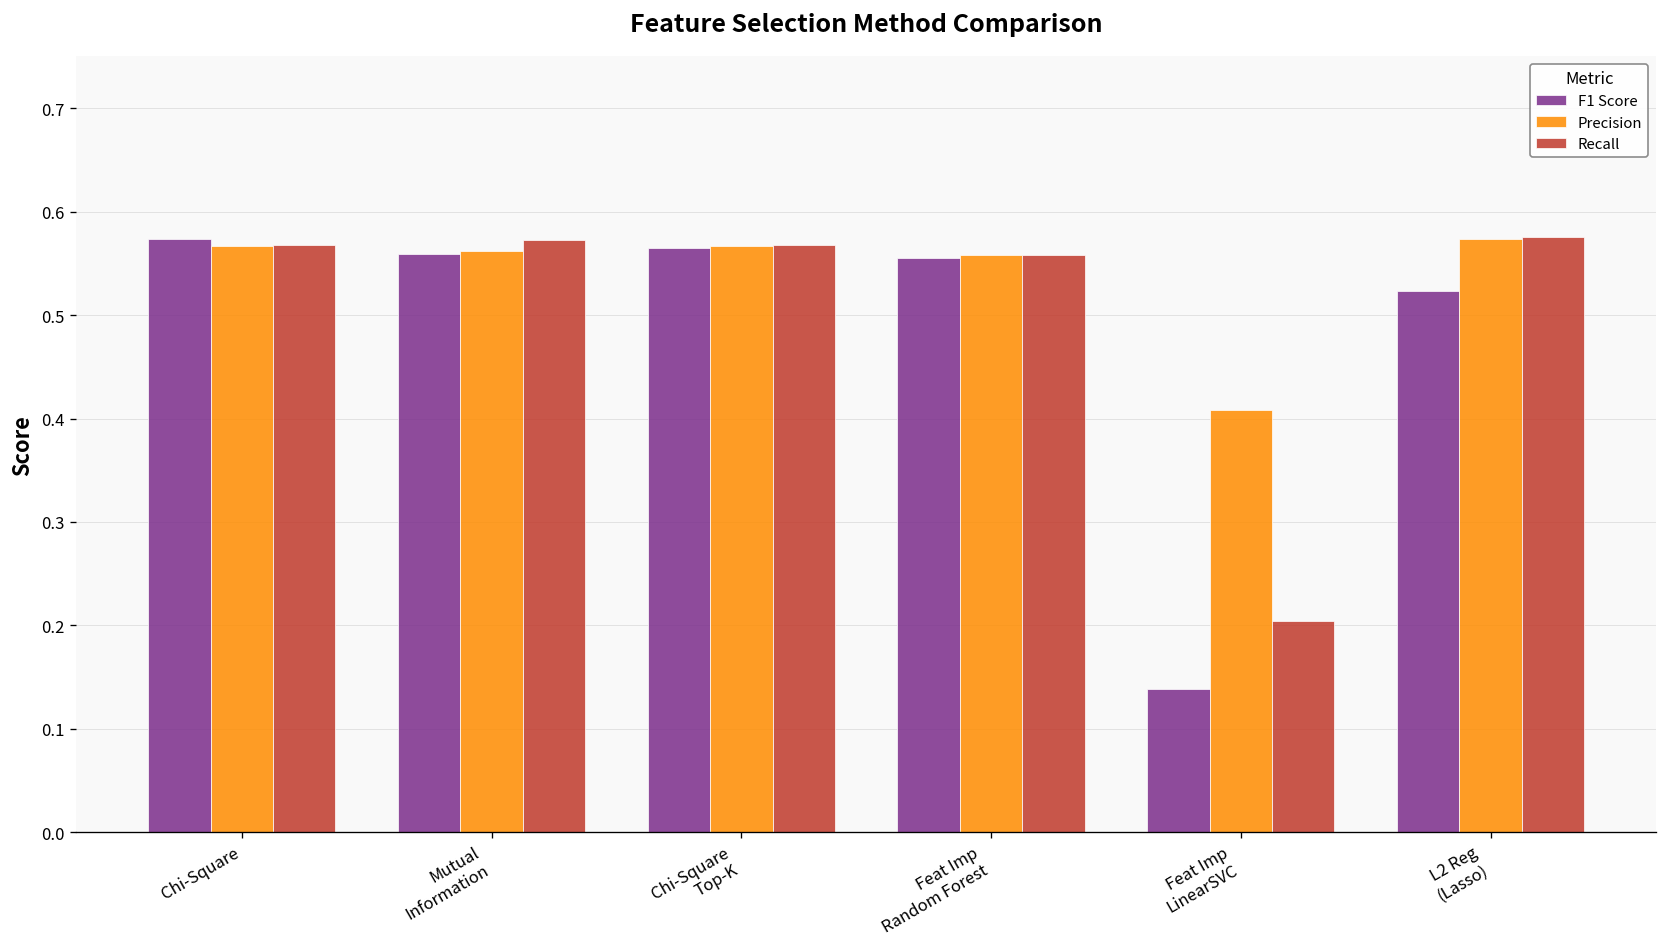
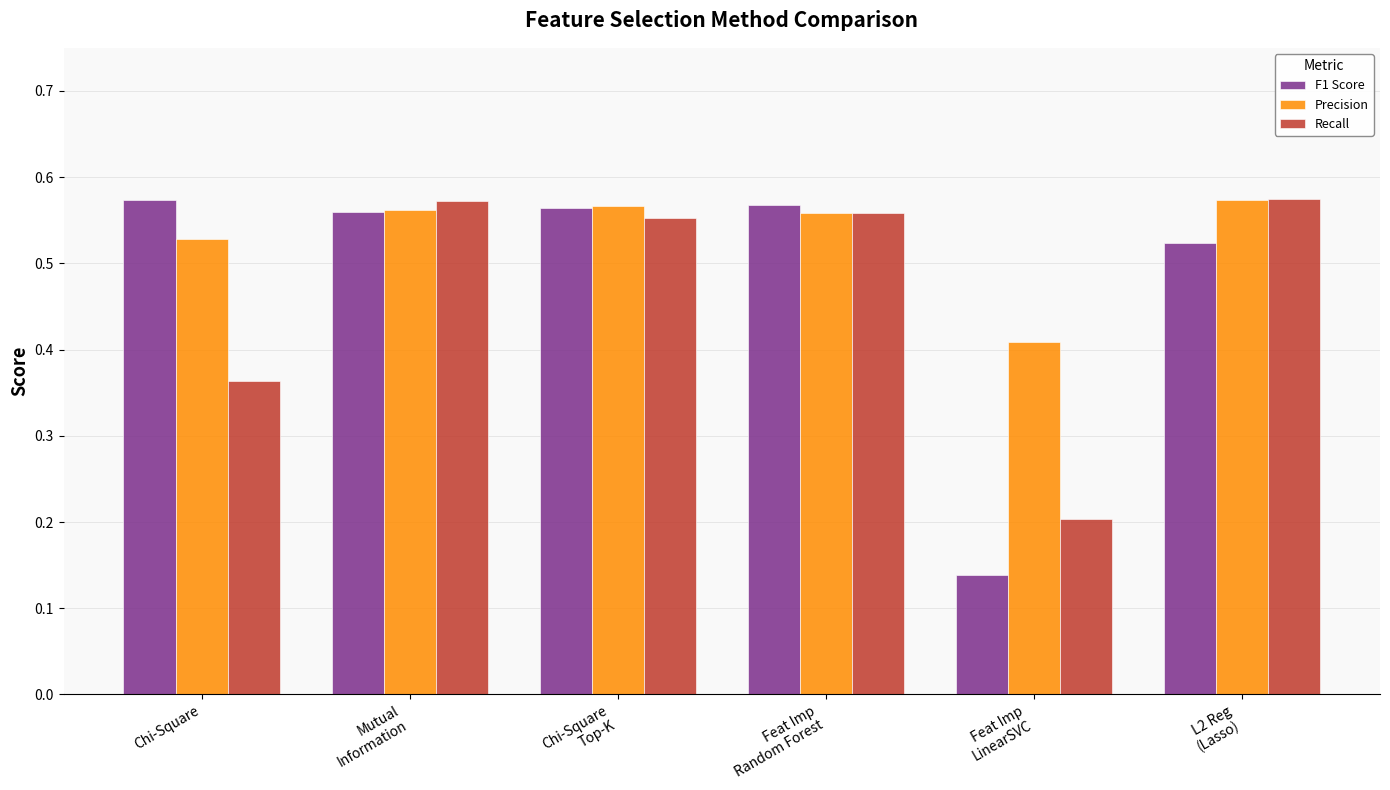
  {
    "F1 Score": {
      "Chi-Square": 0.57,
      "Mutual Information": 0.56,
      "Chi-Square Top-K": 0.56,
-     "Feat Imp Random Forest": 0.55,
+     "Feat Imp Random Forest": 0.57,
      "Feat Imp LinearSVC": 0.14,
      "L2 Reg (Lasso)": 0.52
    },
    "Precision": {
-     "Chi-Square": 0.57,
+     "Chi-Square": 0.53,
      "Mutual Information": 0.56,
      "Chi-Square Top-K": 0.57,
      "Feat Imp Random Forest": 0.56,
      "Feat Imp LinearSVC": 0.41,
      "L2 Reg (Lasso)": 0.57
    },
    "Recall": {
-     "Chi-Square": 0.57,
+     "Chi-Square": 0.36,
      "Mutual Information": 0.57,
-     "Chi-Square Top-K": 0.57,
+     "Chi-Square Top-K": 0.55,
      "Feat Imp Random Forest": 0.56,
      "Feat Imp LinearSVC": 0.20,
      "L2 Reg (Lasso)": 0.58
    }
  }
